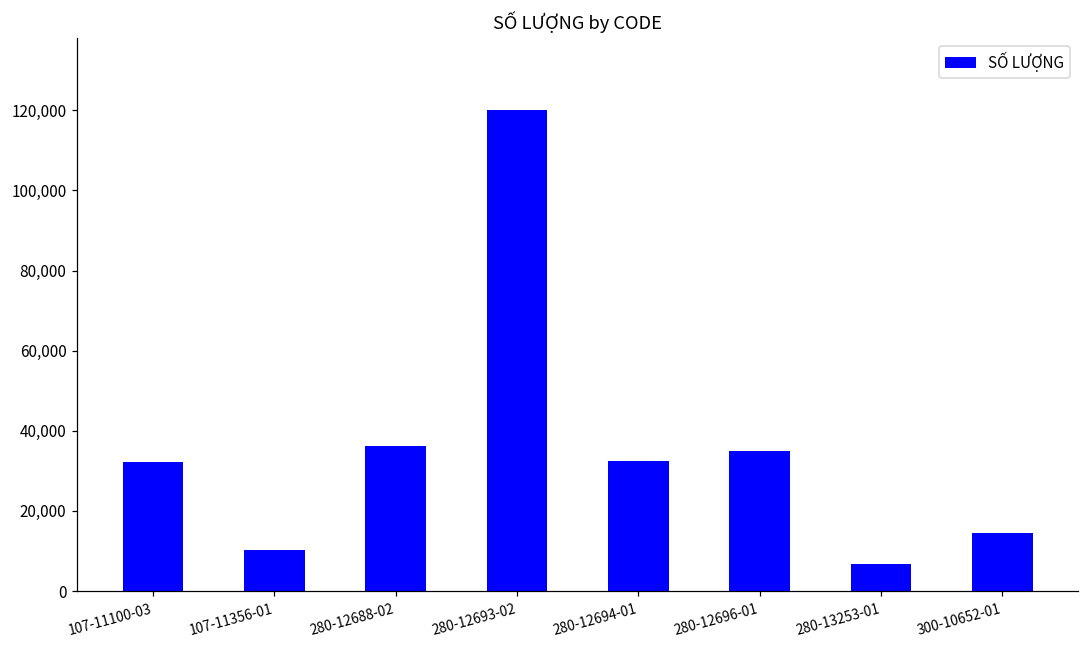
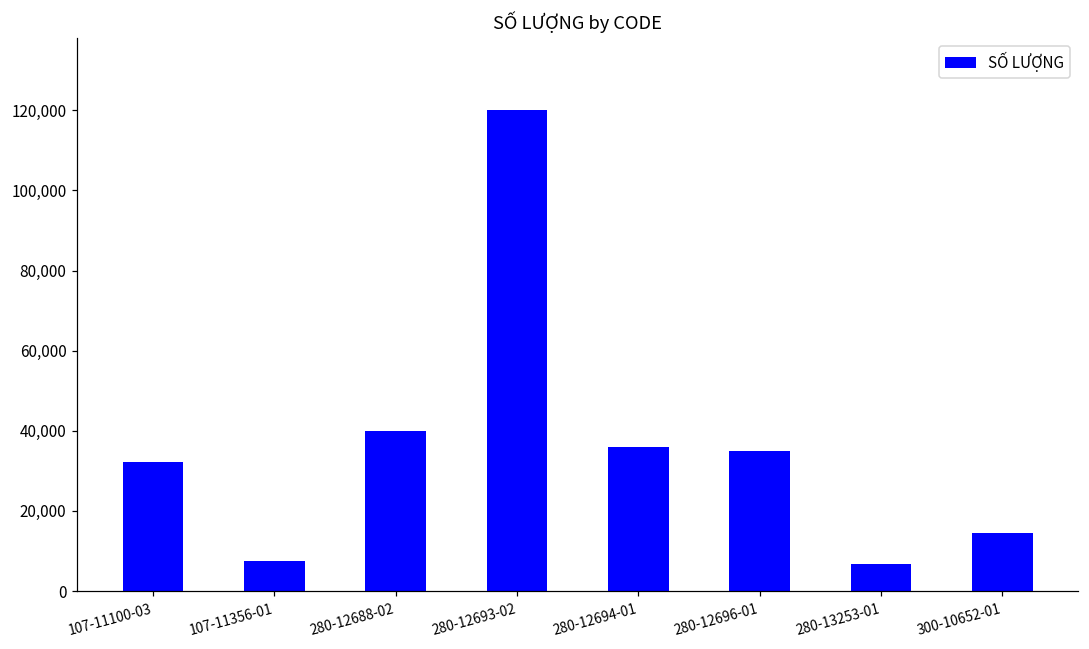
  {
    "107-11100-03": "32,000",
-   "107-11356-01": "10,000",
-   "280-12688-02": "36,000",
+   "107-11356-01": "7,000",
+   "280-12688-02": "40,000",
    "280-12693-02": "120,000",
-   "280-12694-01": "32,000",
+   "280-12694-01": "36,000",
    "280-12696-01": "35,000",
    "280-13253-01": "7,000",
    "300-10652-01": "14,000"
  }
